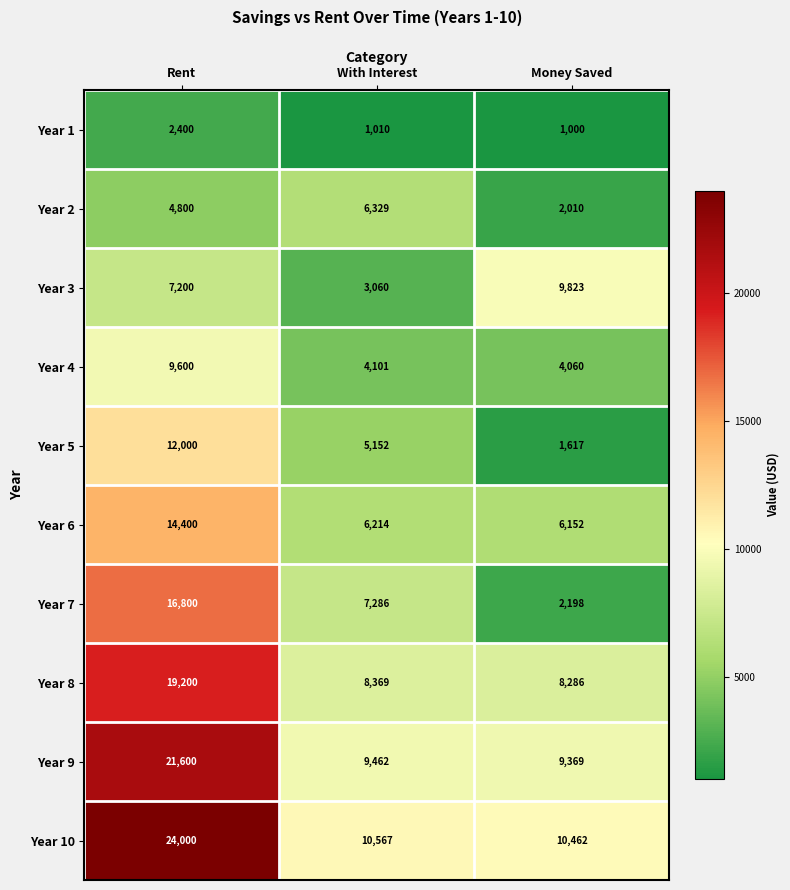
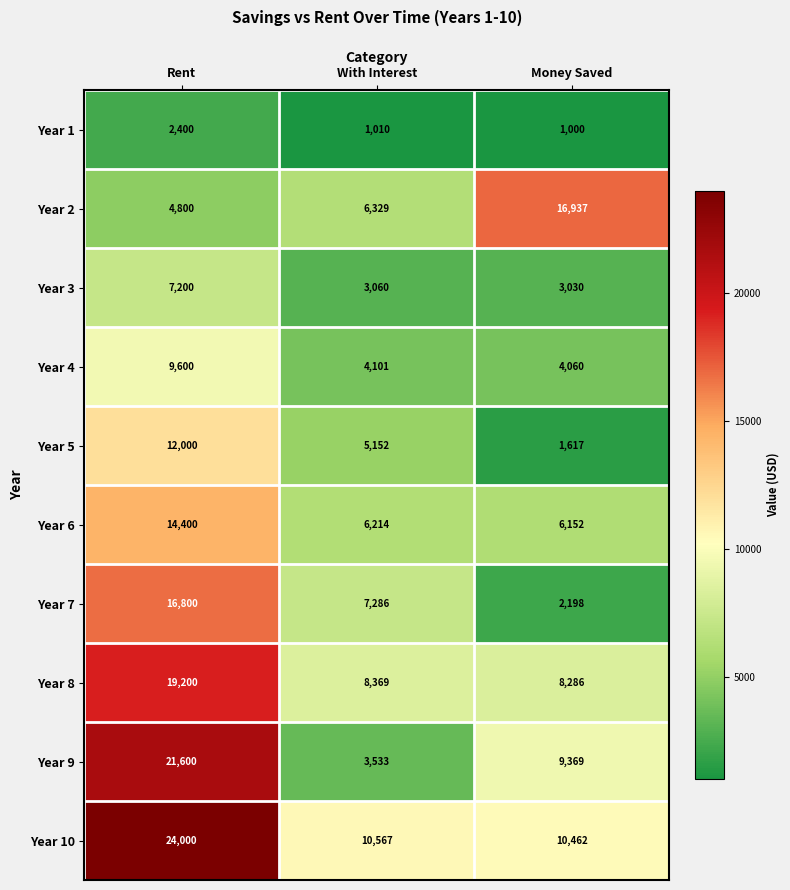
  {
    "Year 1": {
      "Rent": "2,400",
      "With Interest": "1,010",
      "Money Saved": "1,000"
    },
    "Year 2": {
      "Rent": "4,800",
      "With Interest": "6,329",
-     "Money Saved": "2,010"
+     "Money Saved": "16,937"
    },
    "Year 3": {
      "Rent": "7,200",
      "With Interest": "3,060",
-     "Money Saved": "9,823"
+     "Money Saved": "3,030"
    },
    "Year 4": {
      "Rent": "9,600",
      "With Interest": "4,101",
      "Money Saved": "4,060"
    },
    "Year 5": {
      "Rent": "12,000",
      "With Interest": "5,152",
      "Money Saved": "1,617"
    },
    "Year 6": {
      "Rent": "14,400",
      "With Interest": "6,214",
      "Money Saved": "6,152"
    },
    "Year 7": {
      "Rent": "16,800",
      "With Interest": "7,286",
      "Money Saved": "2,198"
    },
    "Year 8": {
      "Rent": "19,200",
      "With Interest": "8,369",
      "Money Saved": "8,286"
    },
    "Year 9": {
      "Rent": "21,600",
-     "With Interest": "9,462",
+     "With Interest": "3,533",
      "Money Saved": "9,369"
    },
    "Year 10": {
      "Rent": "24,000",
      "With Interest": "10,567",
      "Money Saved": "10,462"
    }
  }
